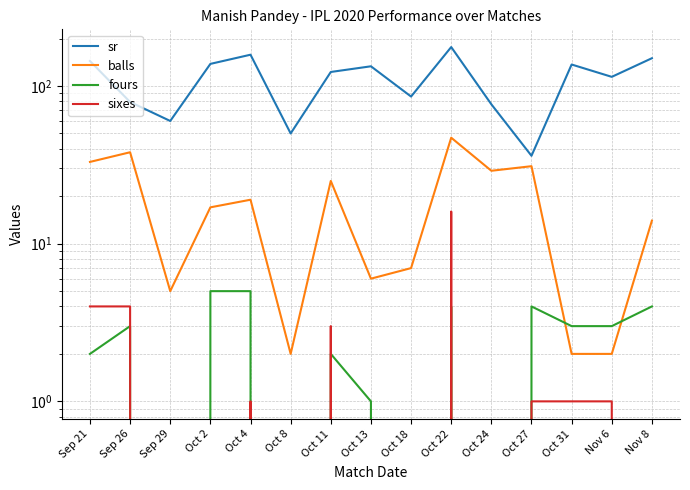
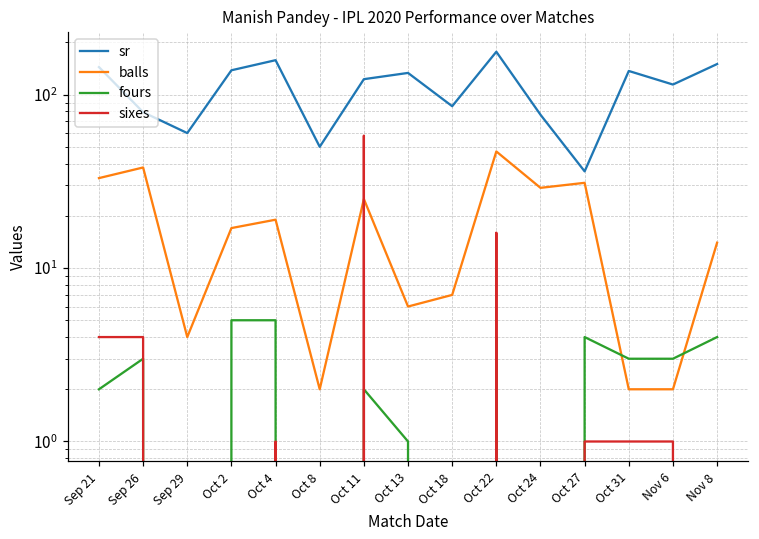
  {
    "sr": {
      "Sep 29": 60,
      "Oct 2": 140,
      "Oct 4": 160,
      "Oct 8": 50,
      "Oct 11": 120,
      "Oct 13": 130,
      "Oct 18": 90,
      "Oct 22": 180,
      "Oct 24": 80,
      "Oct 27": 36,
      "Oct 31": 140,
      "Nov 6": 110,
      "Nov 8": 150
    },
    "balls": {
      "Sep 21": 33,
      "Sep 26": 38,
-     "Sep 29": 5,
+     "Sep 29": 4,
      "Oct 2": 17,
      "Oct 4": 19,
      "Oct 8": 2,
      "Oct 11": 25,
      "Oct 13": 6,
      "Oct 18": 7,
      "Oct 22": 47,
      "Oct 24": 29,
      "Oct 27": 31,
      "Oct 31": 2,
      "Nov 6": 2,
      "Nov 8": 14
    },
    "fours": {
      "Sep 21": 2,
      "Sep 26": 3,
      "Oct 2": 5,
      "Oct 4": 5,
      "Oct 11": 2,
      "Oct 13": 1,
      "Oct 22": 4,
      "Oct 27": 4,
      "Oct 31": 3,
      "Nov 6": 3,
      "Nov 8": 4
    },
    "sixes": {
      "Sep 21": 4,
      "Sep 26": 4,
      "Oct 4": 1,
-     "Oct 11": 3,
+     "Oct 11": 58,
      "Oct 22": 16,
      "Oct 27": 1,
      "Oct 31": 1,
      "Nov 6": 1
    }
  }
